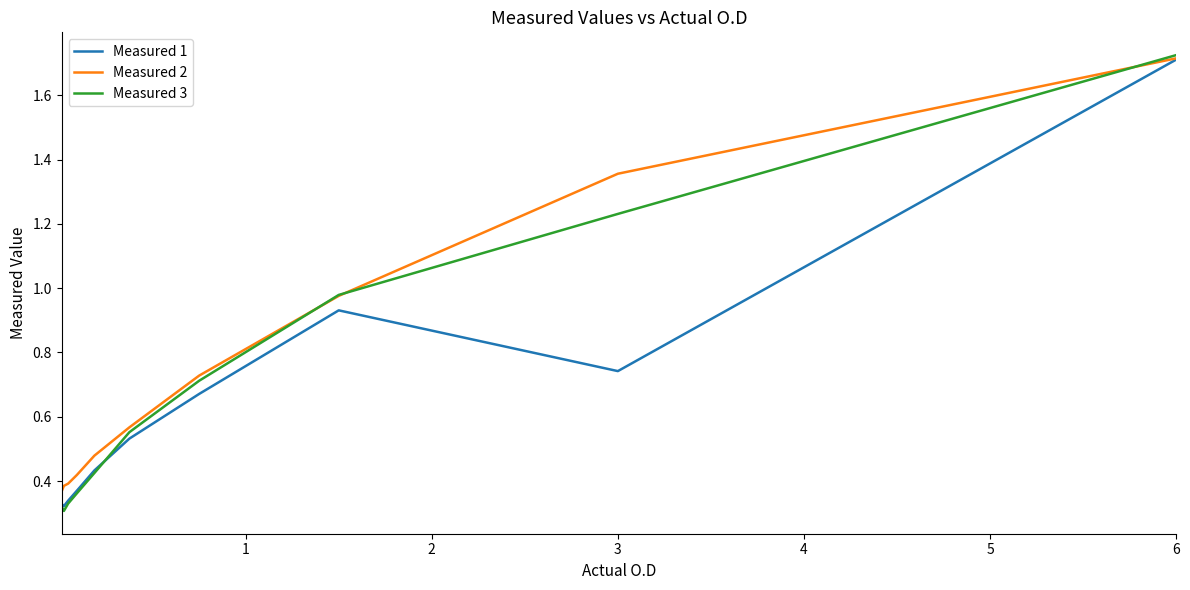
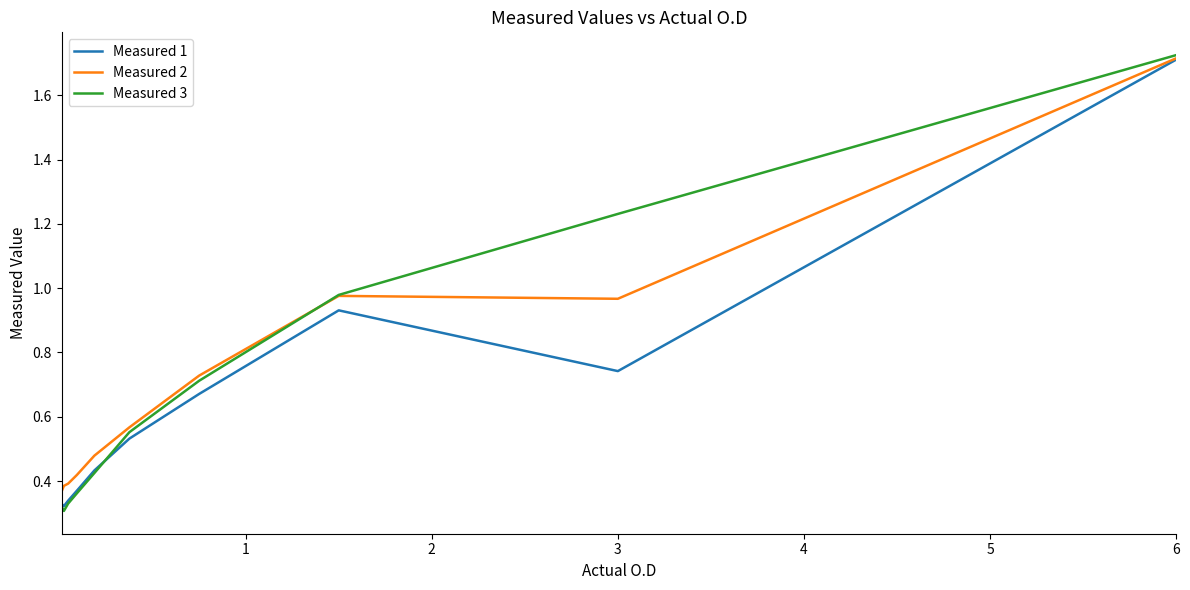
  {
    "Measured 1": {
      "3": 0.74
    },
    "Measured 2": {
-     "3": 1.36
+     "3": 0.97
    },
    "Measured 3": {
      "3": 1.23,
      "6": 1.73
    }
  }
